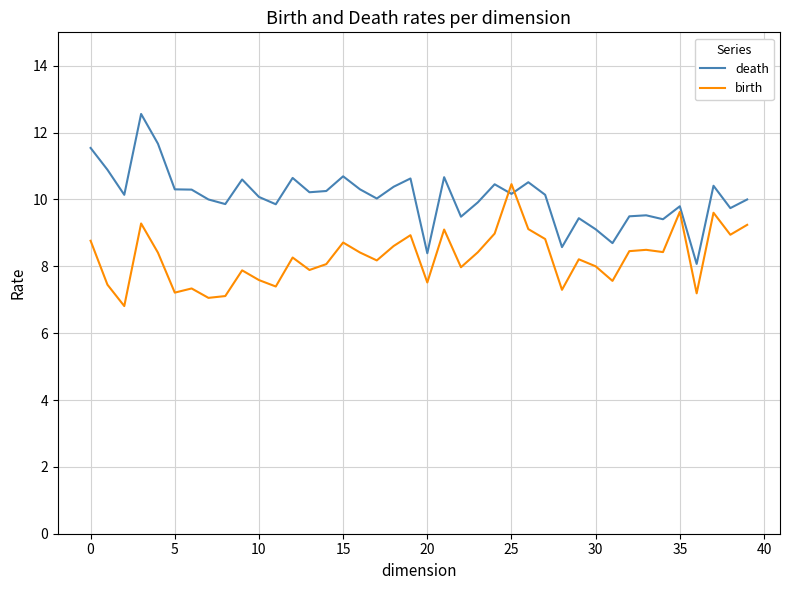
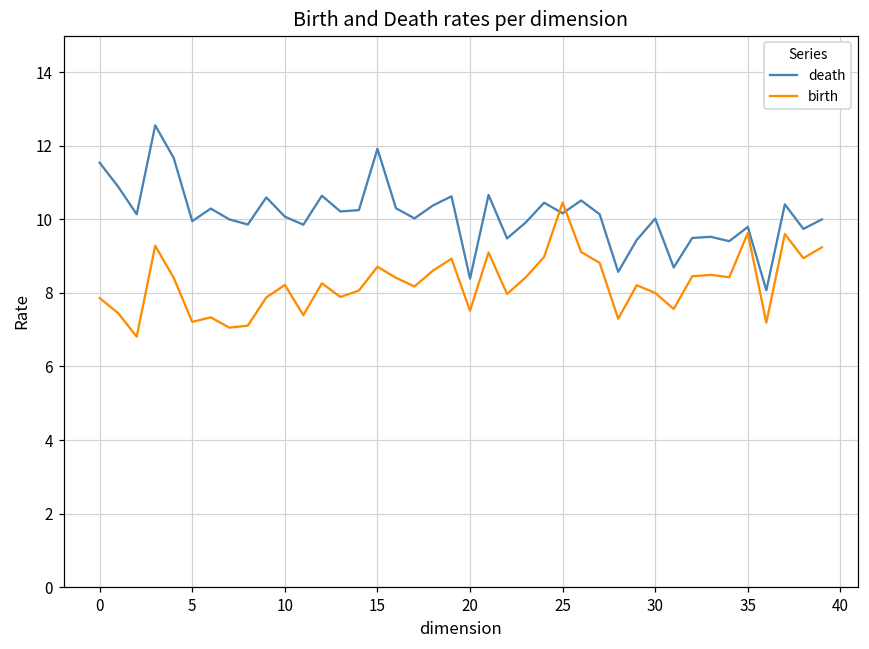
  {
    "death": {
      "0": 11.5,
-     "5": 10.3,
+     "5": 10.0,
      "10": 10.1,
-     "15": 10.7,
+     "15": 11.9,
      "20": 8.4,
      "25": 10.2,
-     "30": 9.1,
+     "30": 10.0,
      "35": 9.8
    },
    "birth": {
-     "0": 8.8,
+     "0": 7.9,
      "5": 7.2,
-     "10": 7.6,
+     "10": 8.2,
      "15": 8.7,
      "20": 7.5,
      "25": 10.5,
      "30": 8.0,
      "35": 9.6
    }
  }
